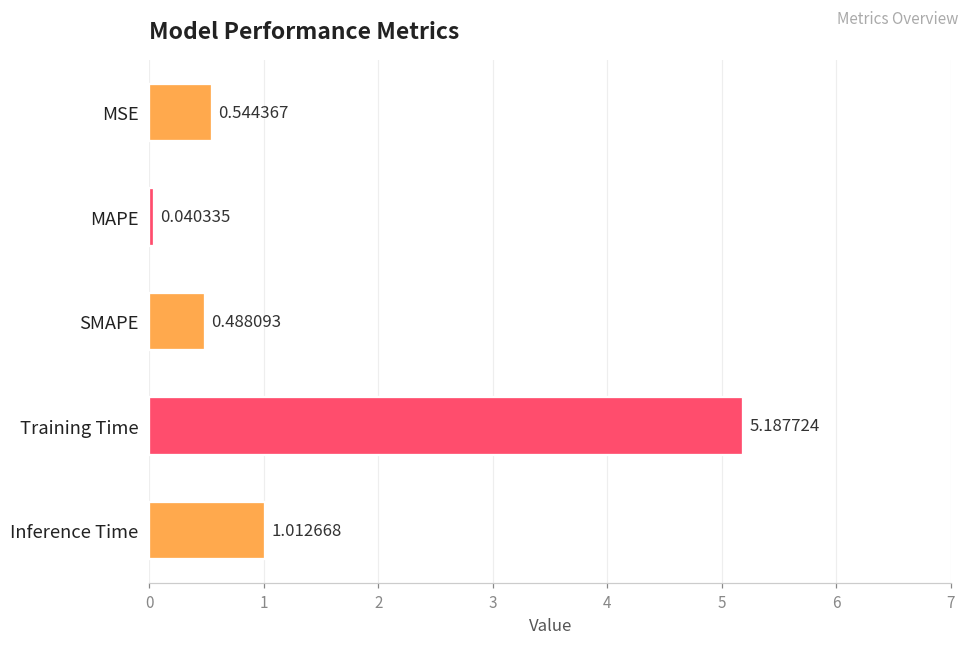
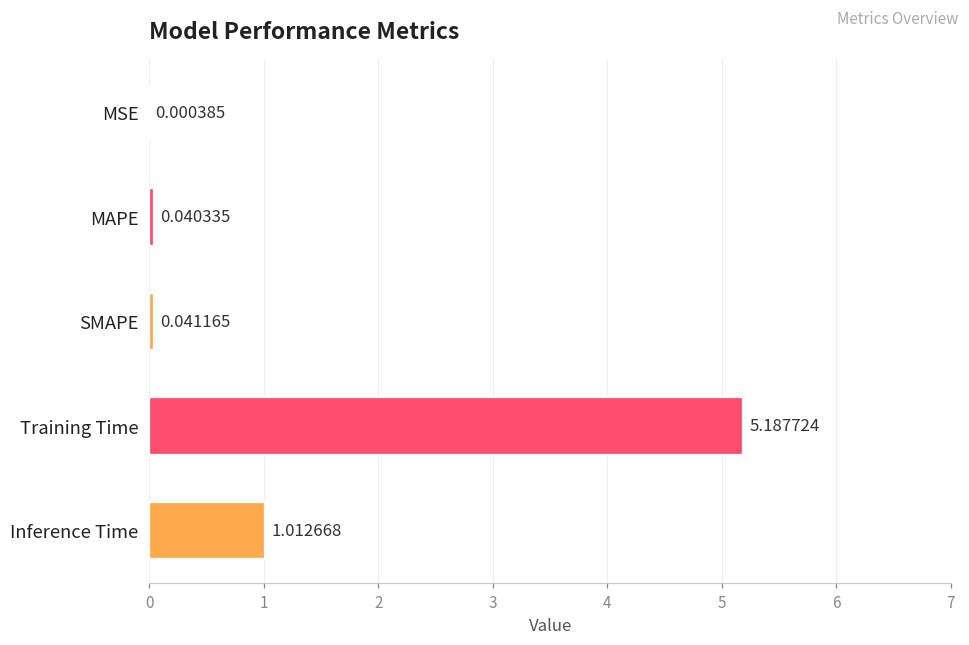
  {
-   "MSE": 0.544367,
+   "MSE": 0.000385,
    "MAPE": 0.040335,
-   "SMAPE": 0.488093,
+   "SMAPE": 0.041165,
    "Training Time": 5.187724,
    "Inference Time": 1.012668
  }
